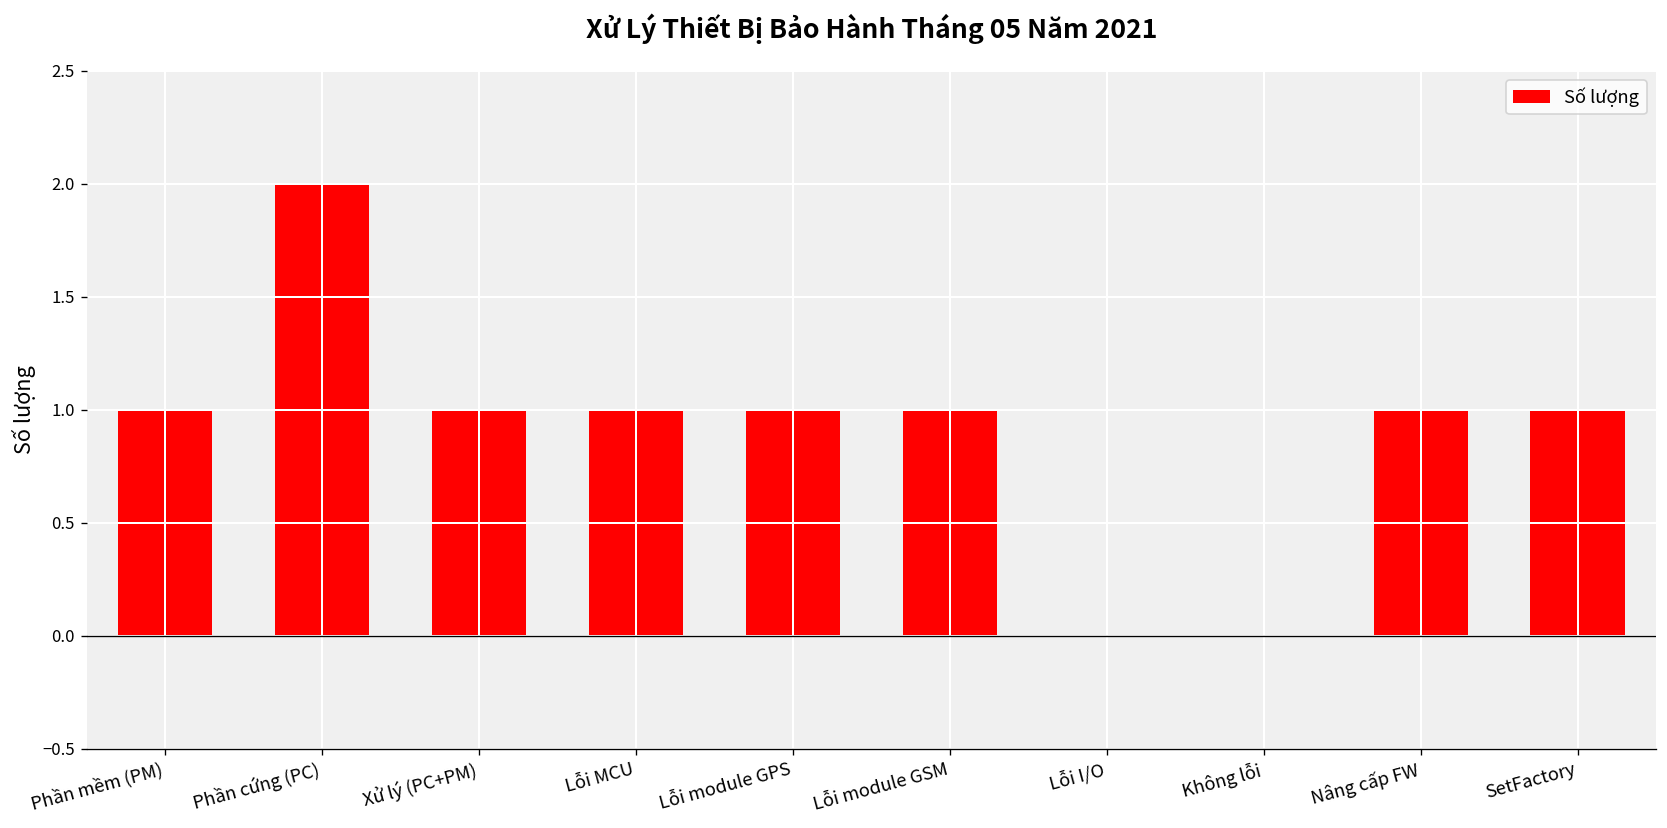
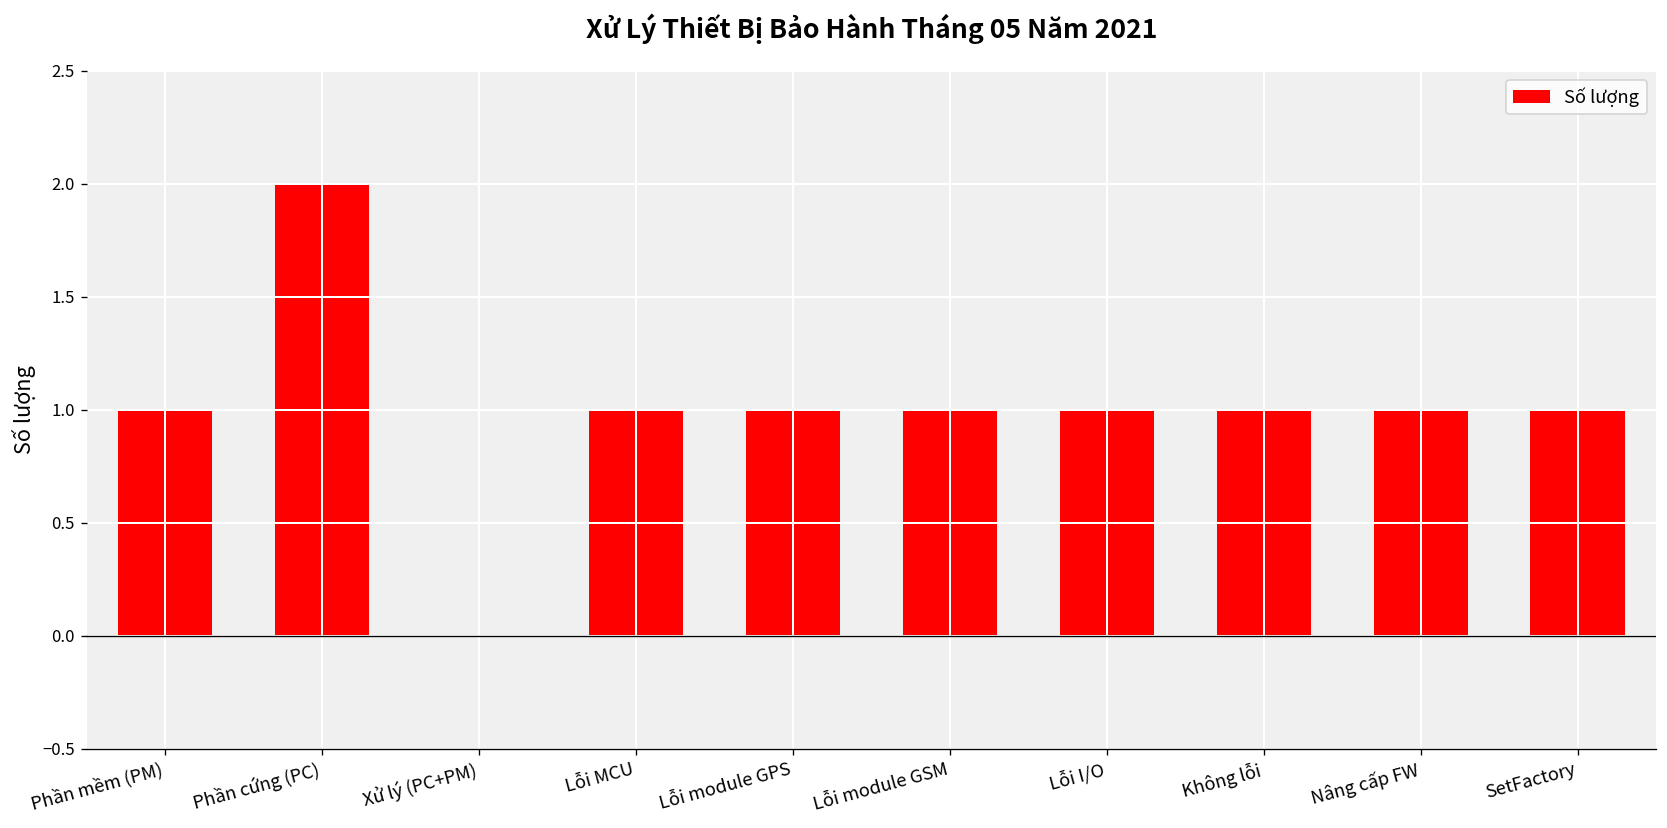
  {
    "Phần mềm (PM)": 1,
    "Phần cứng (PC)": 2,
-   "Xử lý (PC+PM)": 1,
+   "Xử lý (PC+PM)": 0,
    "Lỗi MCU": 1,
    "Lỗi module GPS": 1,
    "Lỗi module GSM": 1,
-   "Lỗi I/O": 0,
-   "Không lỗi": 0,
+   "Lỗi I/O": 1,
+   "Không lỗi": 1,
    "Nâng cấp FW": 1,
    "SetFactory": 1
  }
